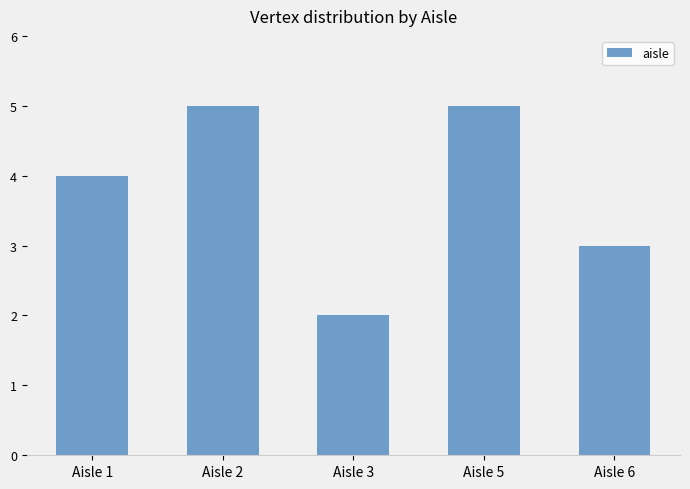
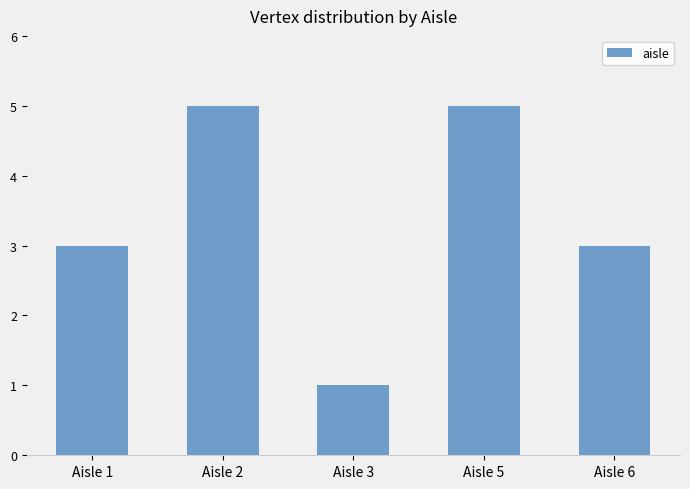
  {
-   "Aisle 1": 4,
+   "Aisle 1": 3,
    "Aisle 2": 5,
-   "Aisle 3": 2,
+   "Aisle 3": 1,
    "Aisle 5": 5,
    "Aisle 6": 3
  }
